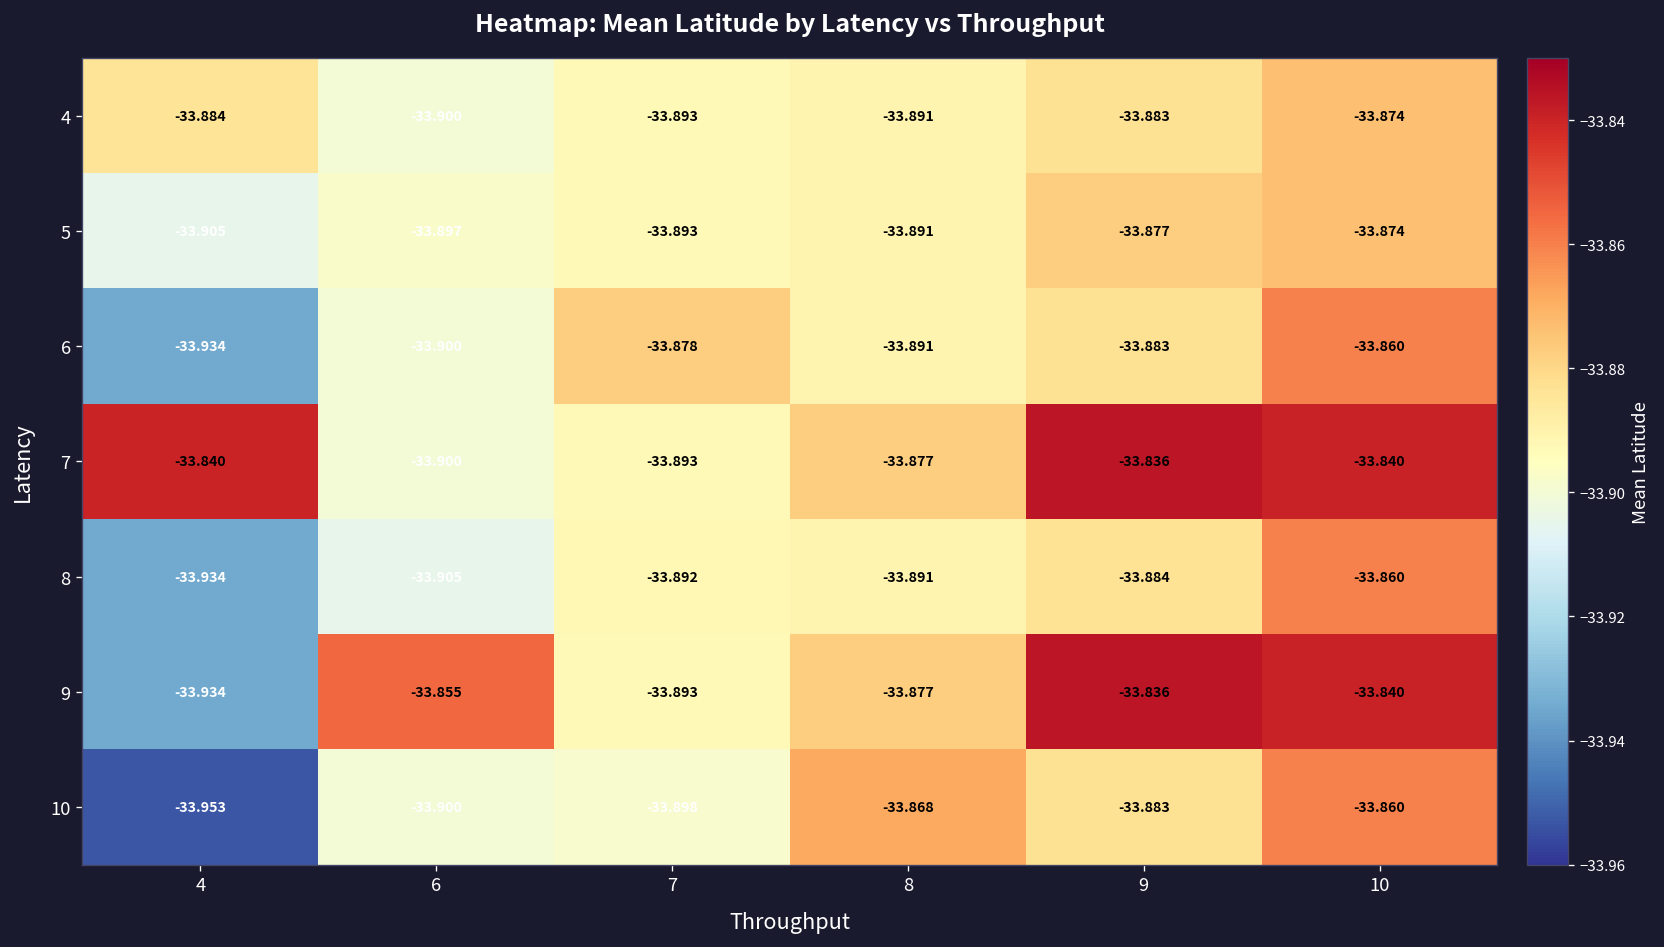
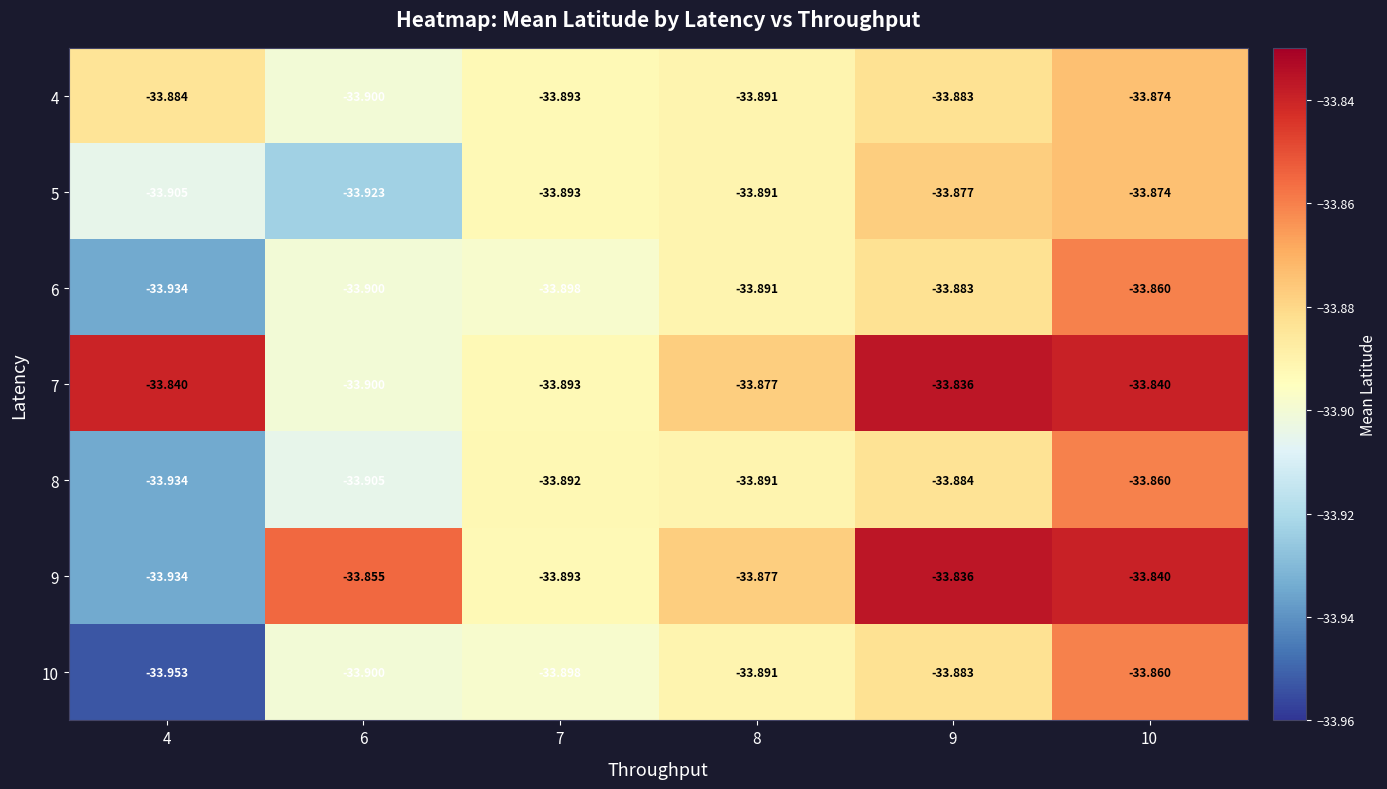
  {
    "4": {
      "4": -33.884,
      "7": -33.893,
      "8": -33.891,
      "9": -33.883,
      "10": -33.874
    },
    "5": {
-     "6": -33.897,
+     "6": -33.923,
      "7": -33.893,
      "8": -33.891,
      "9": -33.877,
      "10": -33.874
    },
    "6": {
      "4": -33.934,
-     "7": -33.878,
+     "7": -33.898,
      "8": -33.891,
      "9": -33.883,
      "10": -33.860
    },
    "7": {
      "4": -33.840,
      "7": -33.893,
      "8": -33.877,
      "9": -33.836,
      "10": -33.840
    },
    "8": {
      "4": -33.934,
      "7": -33.892,
      "8": -33.891,
      "9": -33.884,
      "10": -33.860
    },
    "9": {
      "4": -33.934,
      "6": -33.855,
      "7": -33.893,
      "8": -33.877,
      "9": -33.836,
      "10": -33.840
    },
    "10": {
      "4": -33.953,
      "7": -33.898,
-     "8": -33.868,
+     "8": -33.891,
      "9": -33.883,
      "10": -33.860
    }
  }
